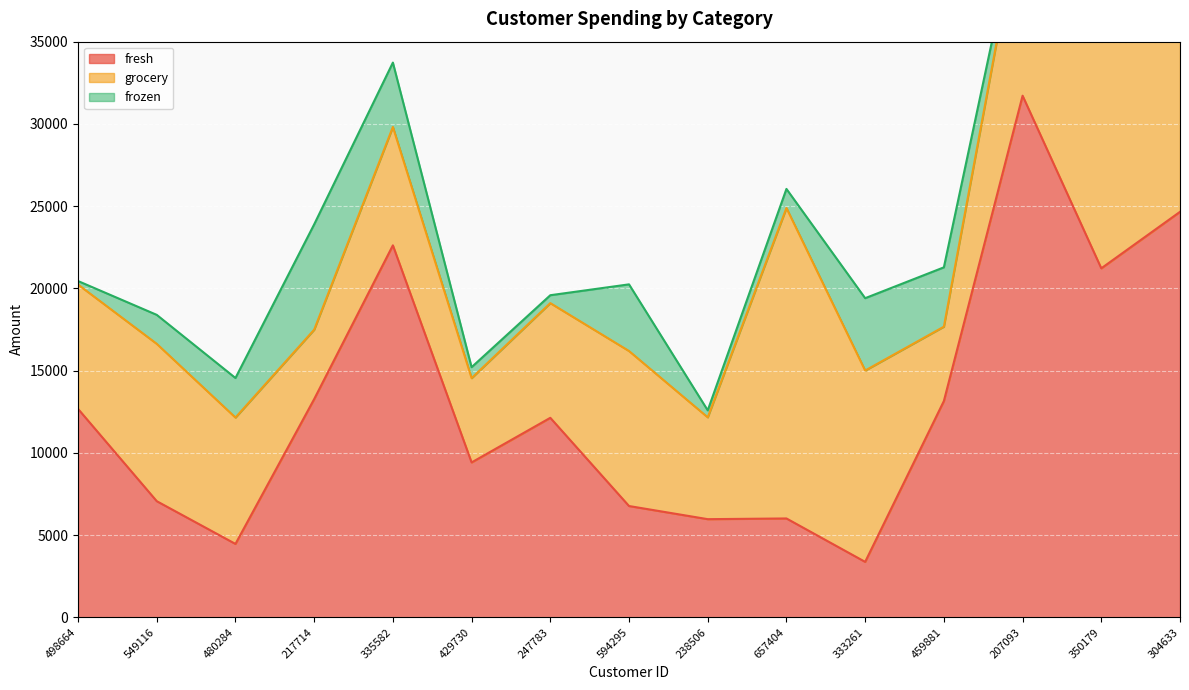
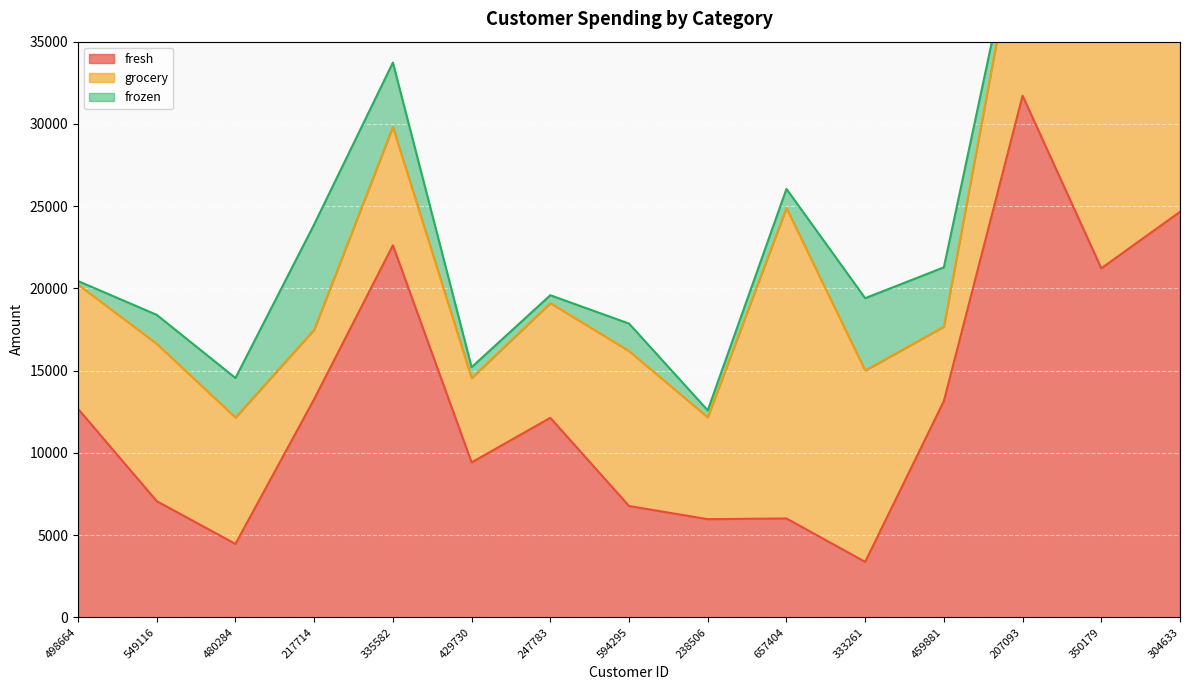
  {
    "fresh": {
      "498664": 12700,
      "549116": 7100,
      "480284": 4500,
      "217714": 13300,
      "335582": 22600,
      "429730": 9400,
      "247783": 12100,
      "594295": 6800,
      "238506": 6000,
      "657404": 6000,
      "333261": 3400,
      "459881": 13100,
      "207093": 31700,
      "350179": 21200,
      "304633": 24700
    },
    "grocery": {
      "498664": 7600,
      "549116": 9600,
      "480284": 7700,
      "217714": 4200,
      "335582": 7200,
      "429730": 5100,
      "247783": 7000,
      "594295": 9400,
      "238506": 6200,
      "657404": 18900,
      "333261": 11600,
      "459881": 4500
    },
    "frozen": {
      "498664": 200,
      "549116": 1800,
      "480284": 2400,
      "217714": 6400,
      "335582": 3900,
      "429730": 700,
      "247783": 500,
-     "594295": 4100,
+     "594295": 1700,
      "238506": 400,
      "657404": 1200,
      "333261": 4400,
      "459881": 3600
    }
  }
